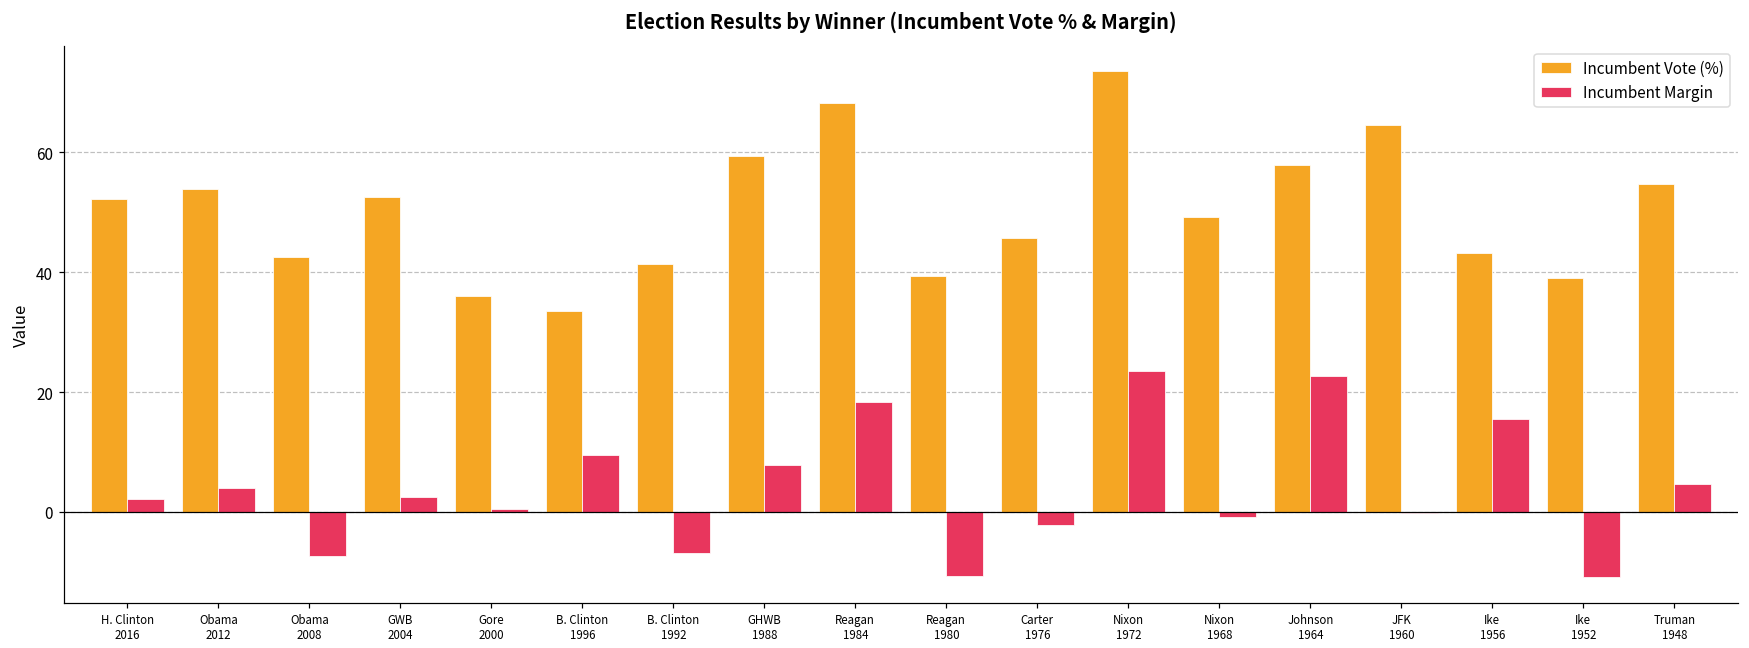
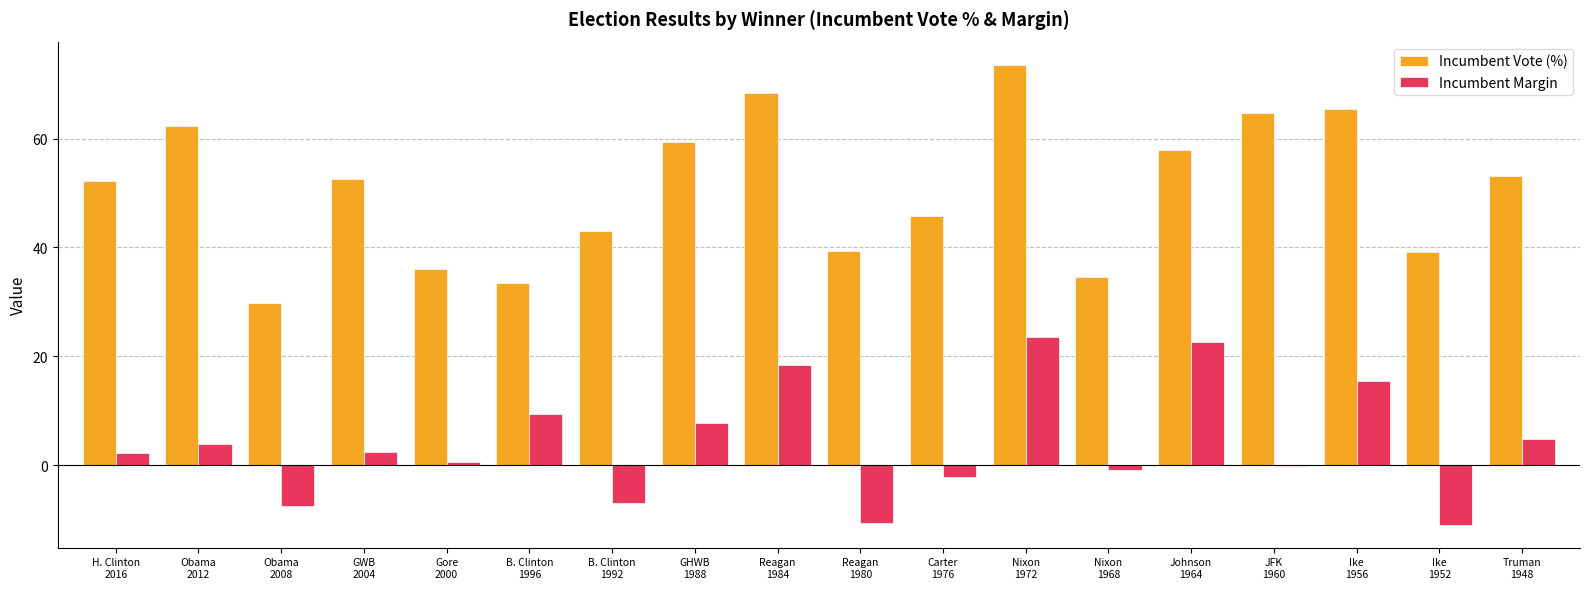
  {
    "Incumbent Vote (%)": {
      "H. Clinton 2016": 52,
-     "Obama 2012": 54,
-     "Obama 2008": 43,
+     "Obama 2012": 62,
+     "Obama 2008": 30,
      "GWB 2004": 52,
      "Gore 2000": 36,
      "B. Clinton 1996": 34,
-     "B. Clinton 1992": 41,
+     "B. Clinton 1992": 43,
      "GHWB 1988": 59,
      "Reagan 1984": 68,
      "Reagan 1980": 39,
      "Carter 1976": 46,
      "Nixon 1972": 74,
-     "Nixon 1968": 49,
+     "Nixon 1968": 35,
      "Johnson 1964": 58,
      "JFK 1960": 65,
-     "Ike 1956": 43,
+     "Ike 1956": 66,
      "Ike 1952": 39,
-     "Truman 1948": 55
+     "Truman 1948": 53
    },
    "Incumbent Margin": {
      "H. Clinton 2016": 2,
      "Obama 2012": 4,
      "Obama 2008": -7,
      "GWB 2004": 2,
      "Gore 2000": 1,
      "B. Clinton 1996": 9,
      "B. Clinton 1992": -7,
      "GHWB 1988": 8,
      "Reagan 1984": 18,
      "Reagan 1980": -11,
      "Carter 1976": -2,
      "Nixon 1972": 24,
      "Nixon 1968": -1,
      "Johnson 1964": 23,
      "Ike 1956": 16,
      "Ike 1952": -11,
      "Truman 1948": 5
    }
  }
